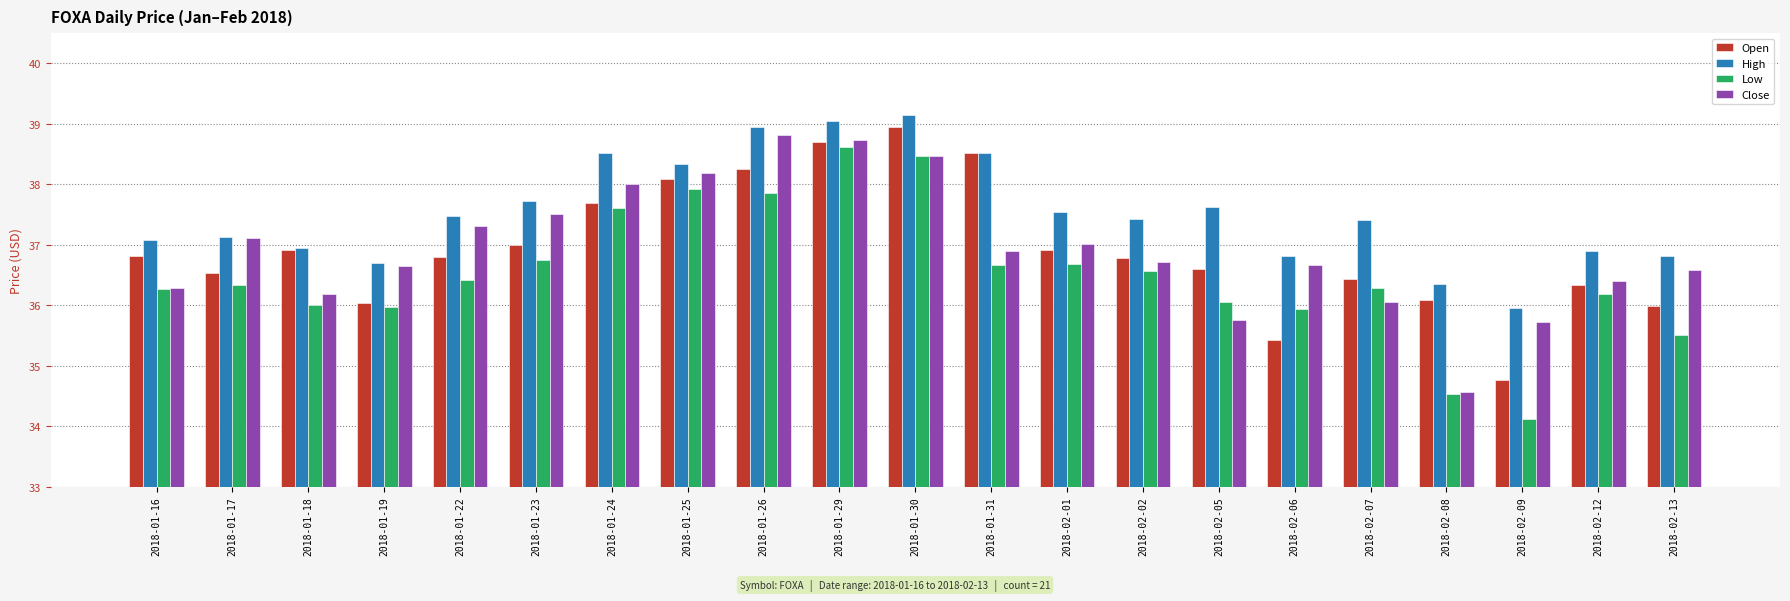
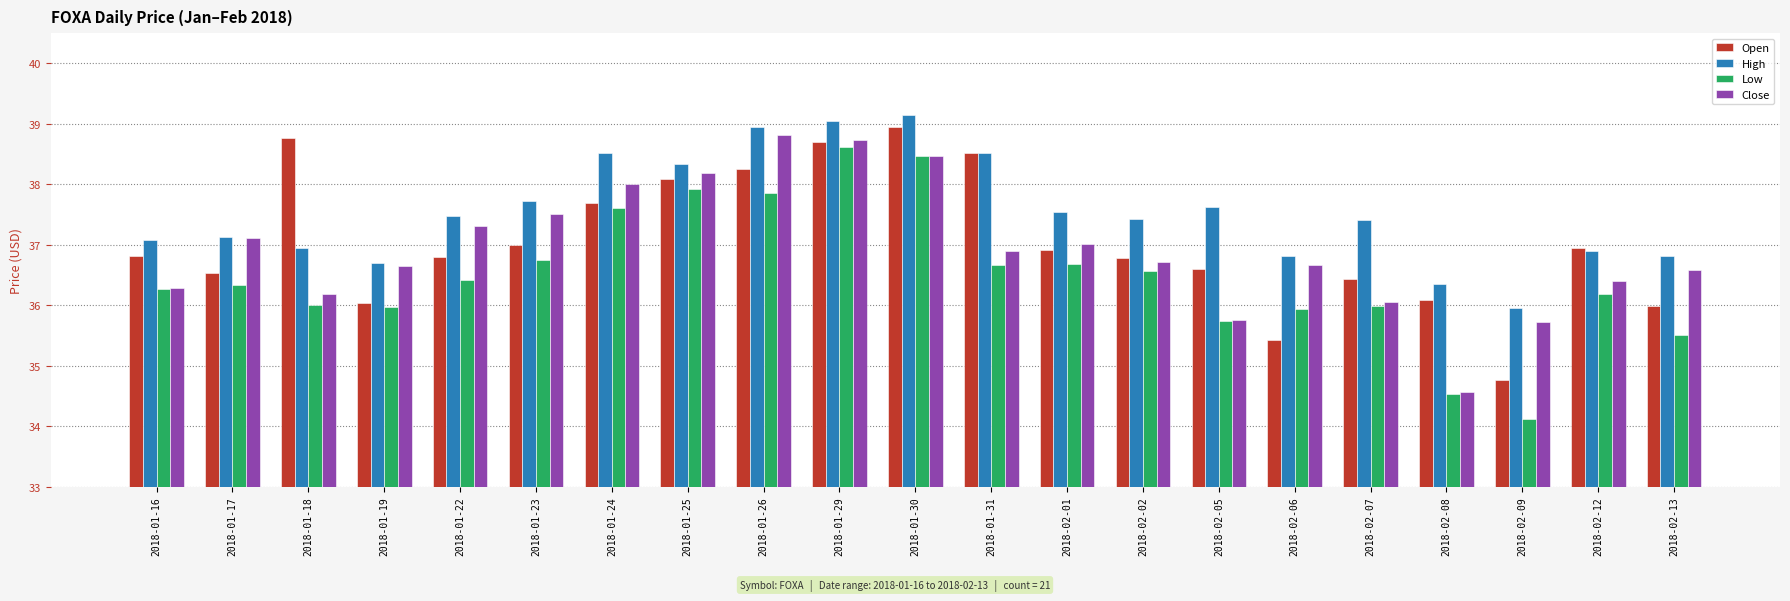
  {
    "Open": {
      "2018-01-16": 36.8,
      "2018-01-17": 36.5,
-     "2018-01-18": 36.9,
+     "2018-01-18": 38.8,
      "2018-01-19": 36.0,
      "2018-01-22": 36.8,
      "2018-01-23": 37.0,
      "2018-01-24": 37.7,
      "2018-01-25": 38.1,
      "2018-01-26": 38.3,
      "2018-01-29": 38.7,
      "2018-01-30": 38.9,
      "2018-01-31": 38.5,
      "2018-02-01": 36.9,
      "2018-02-02": 36.8,
      "2018-02-05": 36.6,
      "2018-02-06": 35.4,
      "2018-02-07": 36.4,
      "2018-02-08": 36.1,
      "2018-02-09": 34.8,
-     "2018-02-12": 36.3,
+     "2018-02-12": 37.0,
      "2018-02-13": 36.0
    },
    "High": {
      "2018-01-16": 37.1,
      "2018-01-17": 37.1,
      "2018-01-18": 37.0,
      "2018-01-19": 36.7,
      "2018-01-22": 37.5,
      "2018-01-23": 37.7,
      "2018-01-24": 38.5,
      "2018-01-25": 38.3,
      "2018-01-26": 39.0,
      "2018-01-29": 39.0,
      "2018-01-30": 39.1,
      "2018-01-31": 38.5,
      "2018-02-01": 37.5,
      "2018-02-02": 37.4,
      "2018-02-05": 37.6,
      "2018-02-06": 36.8,
      "2018-02-07": 37.4,
      "2018-02-08": 36.3,
      "2018-02-09": 36.0,
      "2018-02-12": 36.9,
      "2018-02-13": 36.8
    },
    "Low": {
      "2018-01-16": 36.3,
      "2018-01-17": 36.3,
      "2018-01-18": 36.0,
      "2018-01-19": 36.0,
      "2018-01-22": 36.4,
      "2018-01-23": 36.8,
      "2018-01-24": 37.6,
      "2018-01-25": 37.9,
      "2018-01-26": 37.9,
      "2018-01-29": 38.6,
      "2018-01-30": 38.5,
      "2018-01-31": 36.7,
      "2018-02-01": 36.7,
      "2018-02-02": 36.6,
-     "2018-02-05": 36.1,
+     "2018-02-05": 35.7,
      "2018-02-06": 35.9,
-     "2018-02-07": 36.3,
+     "2018-02-07": 36.0,
      "2018-02-08": 34.5,
      "2018-02-09": 34.1,
      "2018-02-12": 36.2,
      "2018-02-13": 35.5
    },
    "Close": {
      "2018-01-16": 36.3,
      "2018-01-17": 37.1,
      "2018-01-18": 36.2,
      "2018-01-19": 36.7,
      "2018-01-22": 37.3,
      "2018-01-23": 37.5,
      "2018-01-24": 38.0,
      "2018-01-25": 38.2,
      "2018-01-26": 38.8,
      "2018-01-29": 38.7,
      "2018-01-30": 38.5,
      "2018-01-31": 36.9,
      "2018-02-01": 37.0,
      "2018-02-02": 36.7,
      "2018-02-05": 35.8,
      "2018-02-06": 36.7,
      "2018-02-07": 36.1,
      "2018-02-08": 34.6,
      "2018-02-09": 35.7,
      "2018-02-12": 36.4,
      "2018-02-13": 36.6
    }
  }
